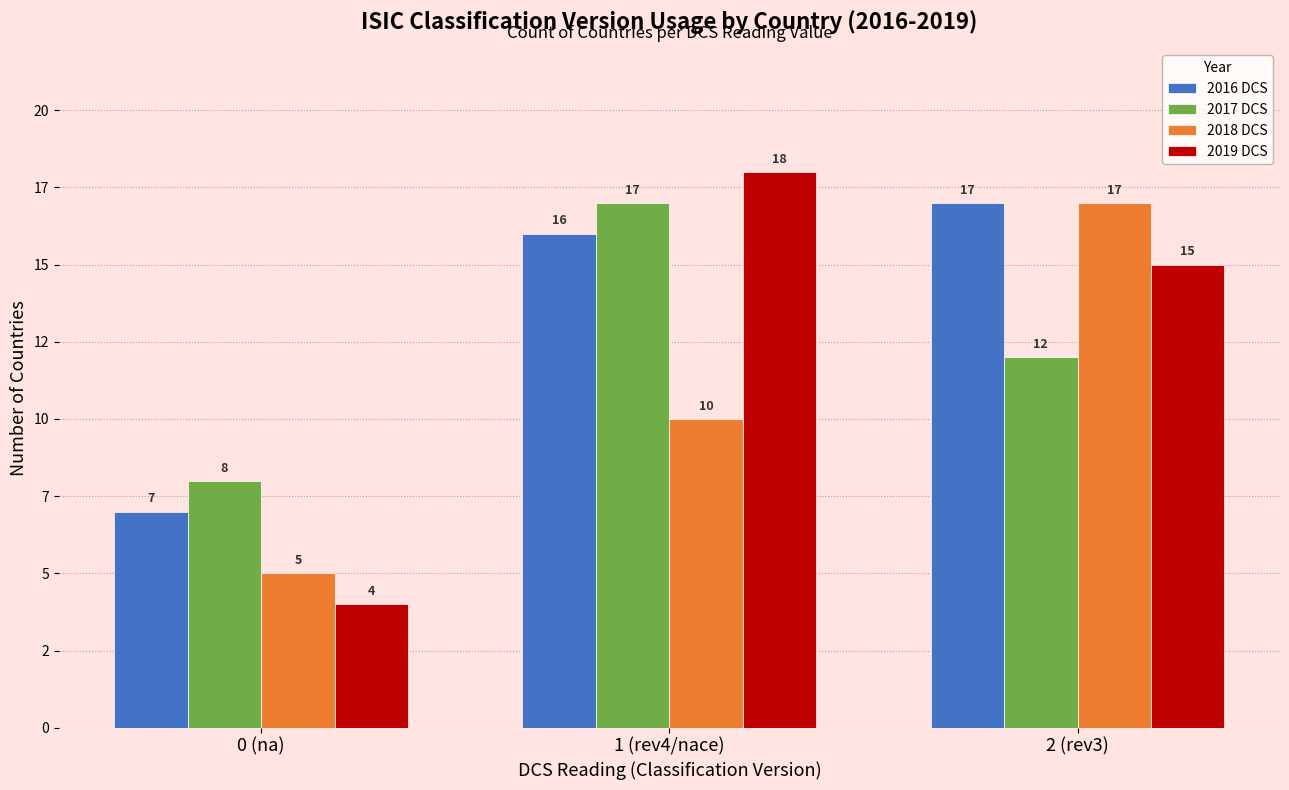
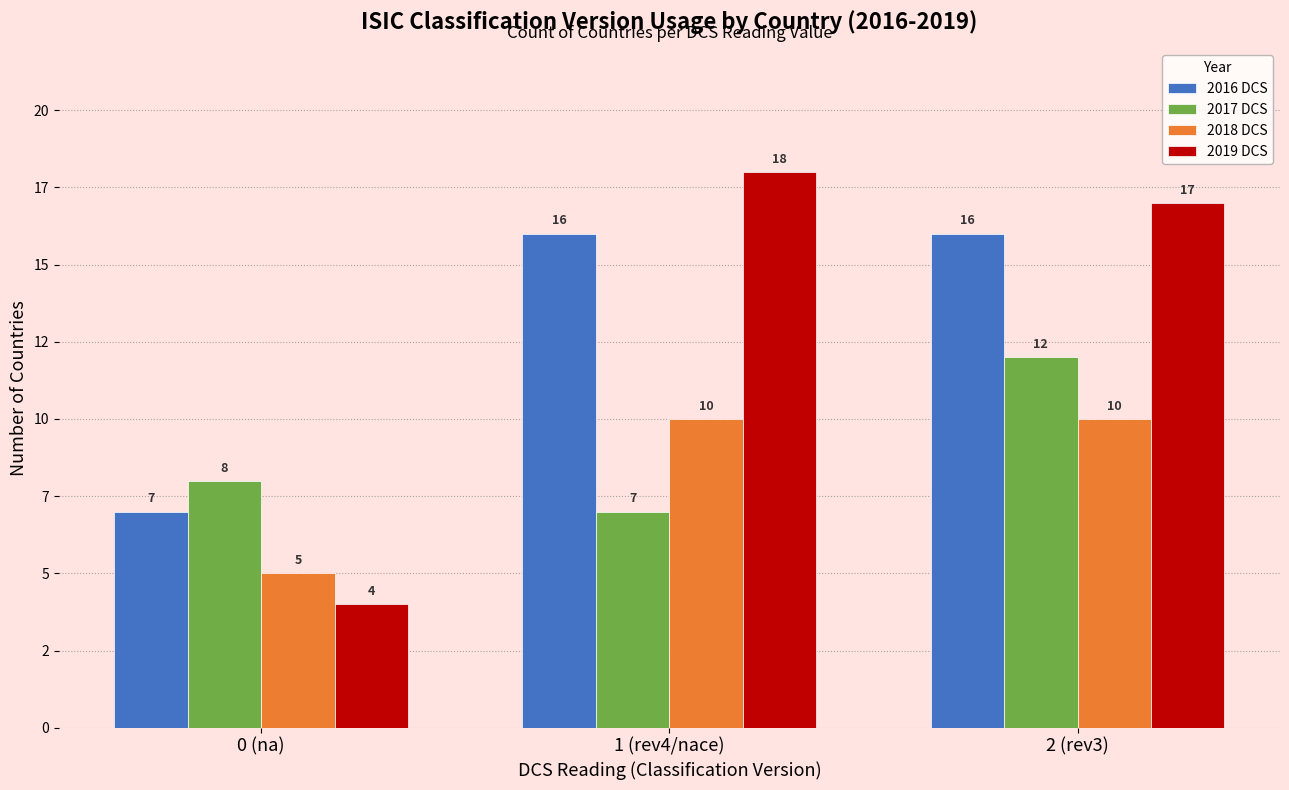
  {
    "2016 DCS": {
      "0 (na)": 7,
      "1 (rev4/nace)": 16,
-     "2 (rev3)": 17
+     "2 (rev3)": 16
    },
    "2017 DCS": {
      "0 (na)": 8,
-     "1 (rev4/nace)": 17,
+     "1 (rev4/nace)": 7,
      "2 (rev3)": 12
    },
    "2018 DCS": {
      "0 (na)": 5,
      "1 (rev4/nace)": 10,
-     "2 (rev3)": 17
+     "2 (rev3)": 10
    },
    "2019 DCS": {
      "0 (na)": 4,
      "1 (rev4/nace)": 18,
-     "2 (rev3)": 15
+     "2 (rev3)": 17
    }
  }
